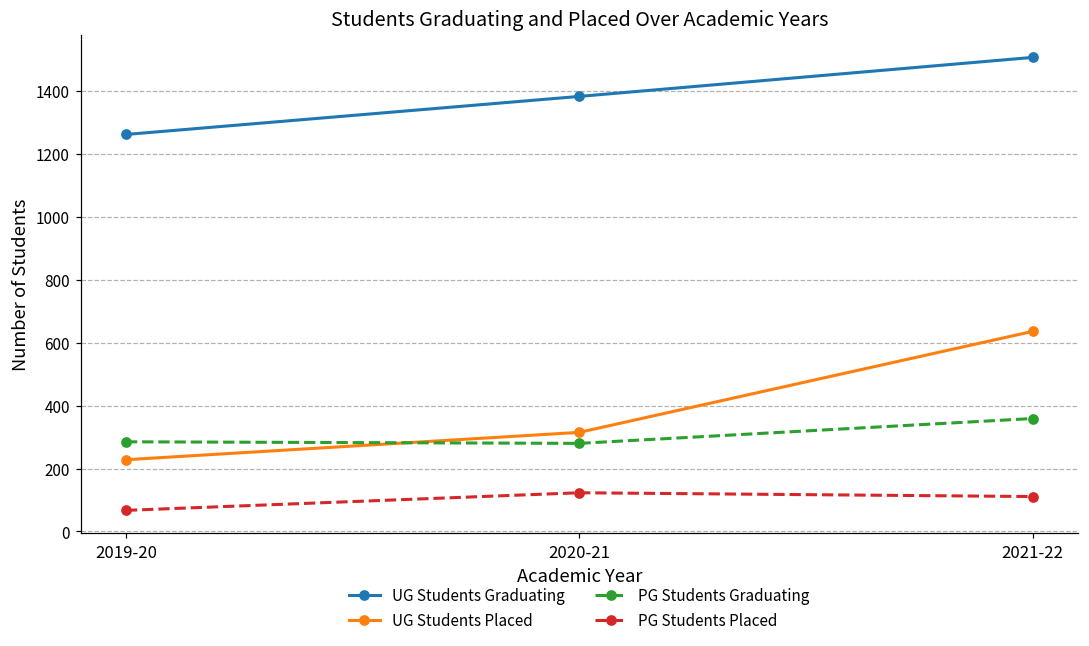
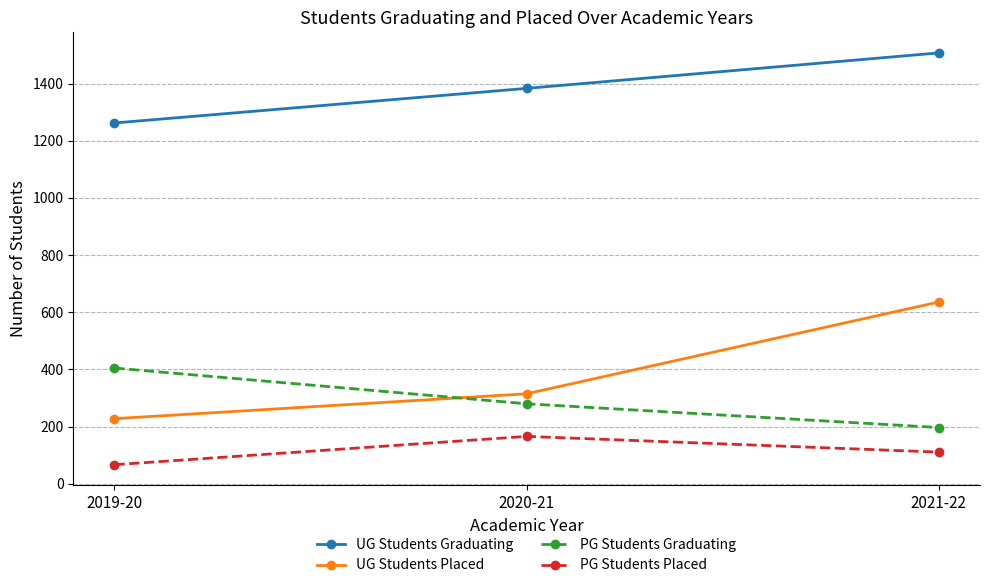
  {
    "UG Students Graduating": {
      "2019-20": 1260,
      "2020-21": 1380,
      "2021-22": 1510
    },
    "UG Students Placed": {
      "2019-20": 230,
      "2020-21": 320,
      "2021-22": 640
    },
    "PG Students Graduating": {
-     "2019-20": 290,
+     "2019-20": 410,
      "2020-21": 280,
-     "2021-22": 360
+     "2021-22": 200
    },
    "PG Students Placed": {
      "2019-20": 70,
-     "2020-21": 120,
+     "2020-21": 170,
      "2021-22": 110
    }
  }
